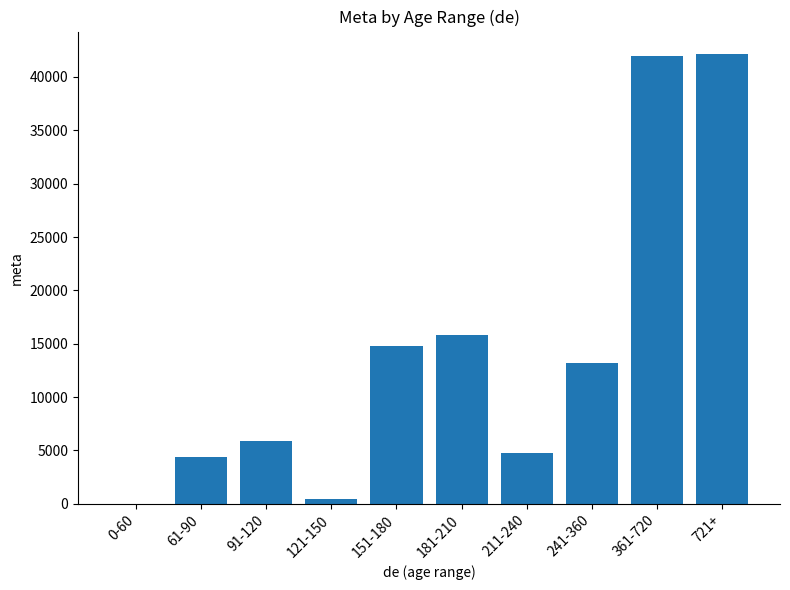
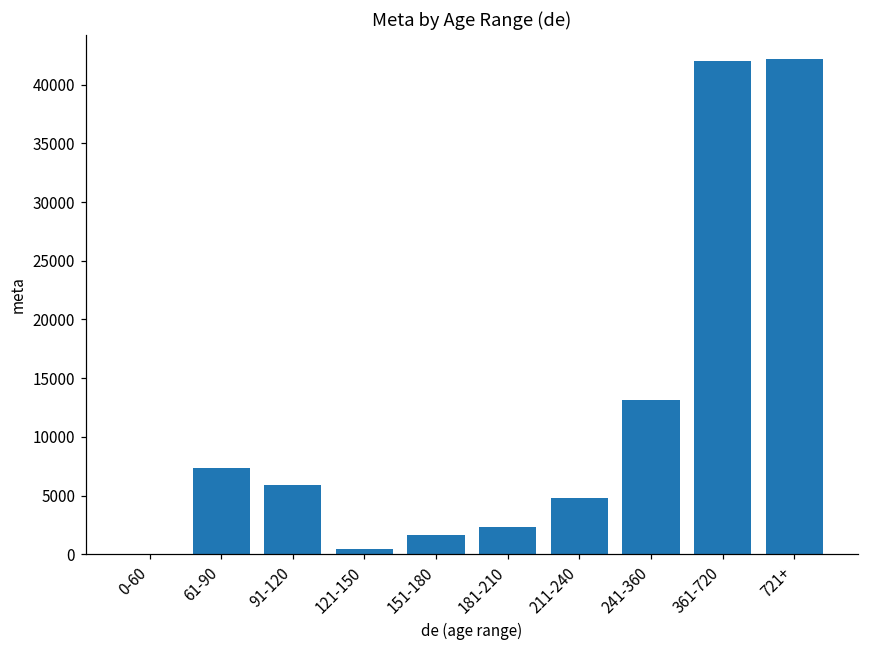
  {
    "0-60": 0,
-   "61-90": 4400,
+   "61-90": 7300,
    "91-120": 5900,
    "121-150": 500,
-   "151-180": 14800,
-   "181-210": 15800,
+   "151-180": 1600,
+   "181-210": 2300,
    "211-240": 4700,
    "241-360": 13200,
    "361-720": 42000,
    "721+": 42100
  }
